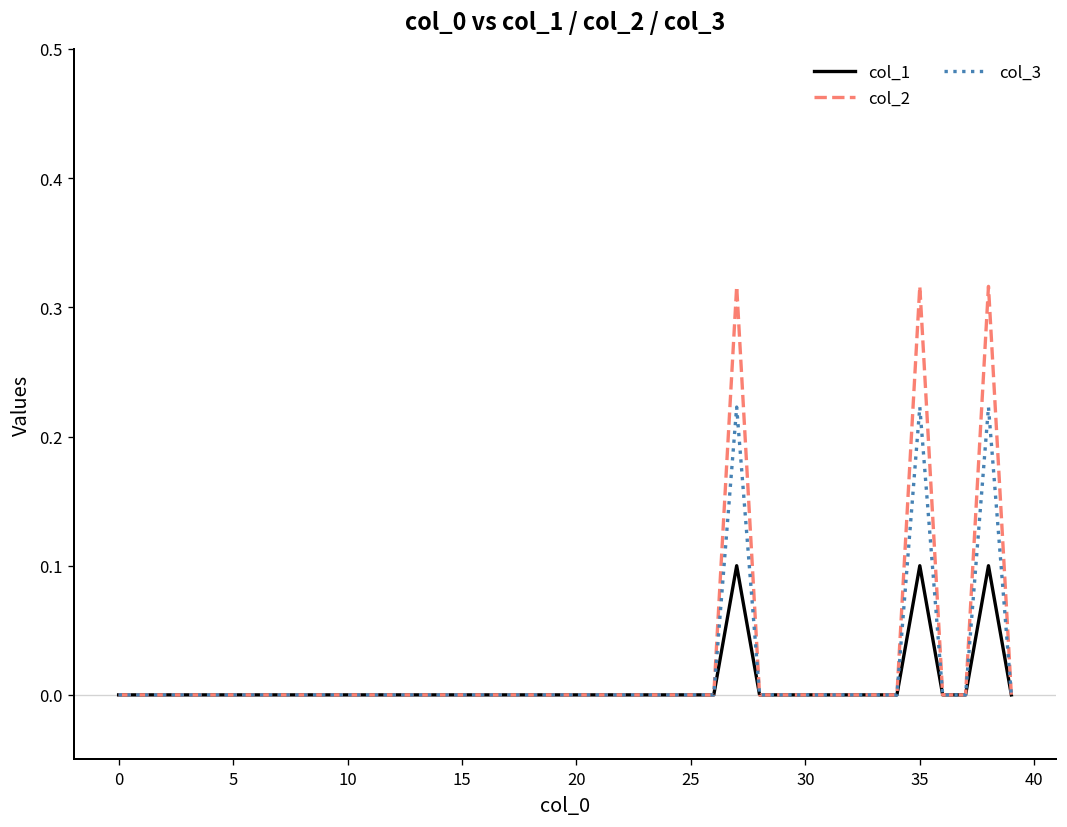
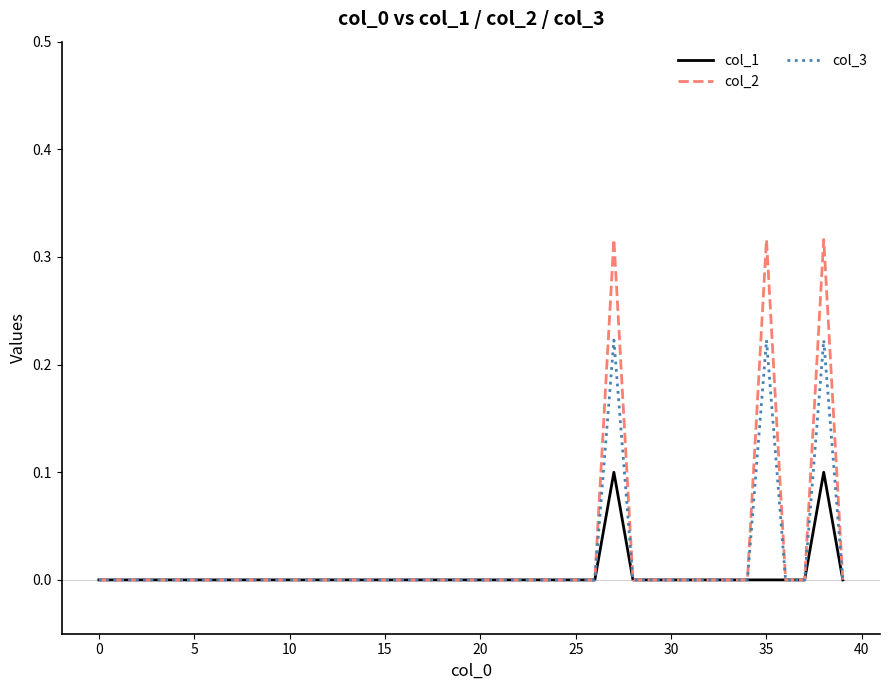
  {
    "col_1": {
-     "35": 0.1
+     "35": 0.0
    },
    "col_2": {
      "35": 0.316
    },
    "col_3": {
      "35": 0.223
    }
  }
